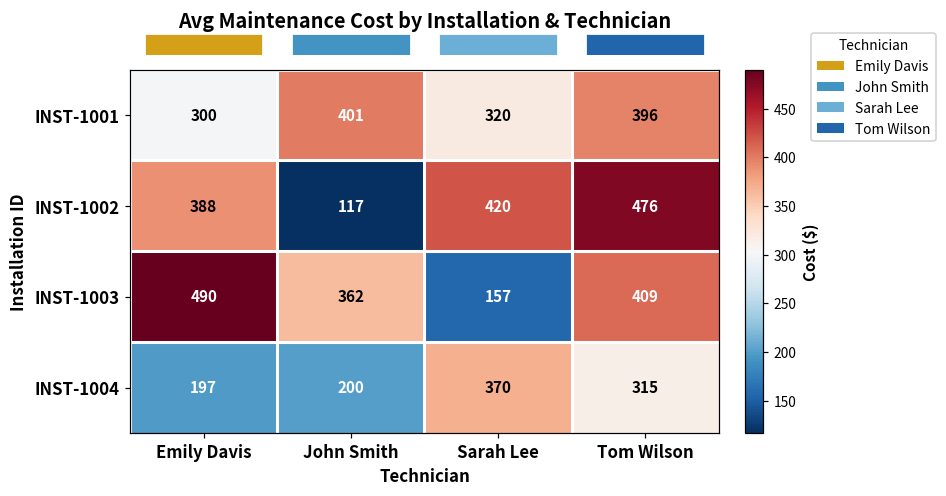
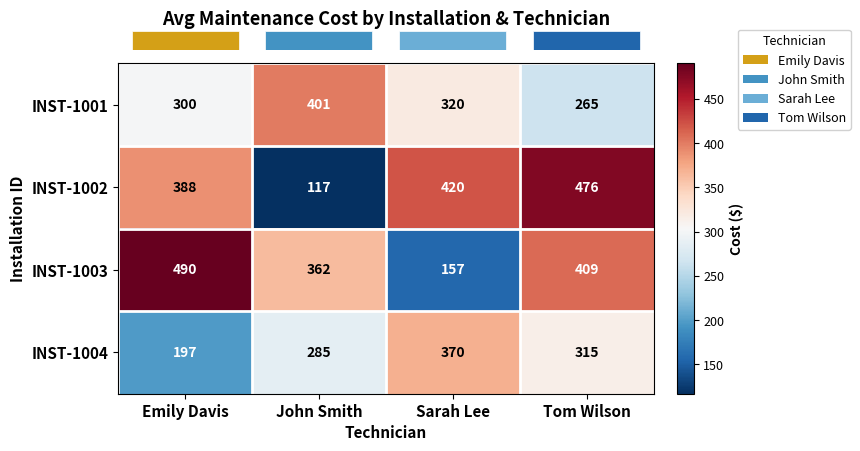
  {
    "INST-1001": {
      "Emily Davis": 300,
      "John Smith": 401,
      "Sarah Lee": 320,
-     "Tom Wilson": 396
+     "Tom Wilson": 265
    },
    "INST-1002": {
      "Emily Davis": 388,
      "John Smith": 117,
      "Sarah Lee": 420,
      "Tom Wilson": 476
    },
    "INST-1003": {
      "Emily Davis": 490,
      "John Smith": 362,
      "Sarah Lee": 157,
      "Tom Wilson": 409
    },
    "INST-1004": {
      "Emily Davis": 197,
-     "John Smith": 200,
+     "John Smith": 285,
      "Sarah Lee": 370,
      "Tom Wilson": 315
    }
  }
